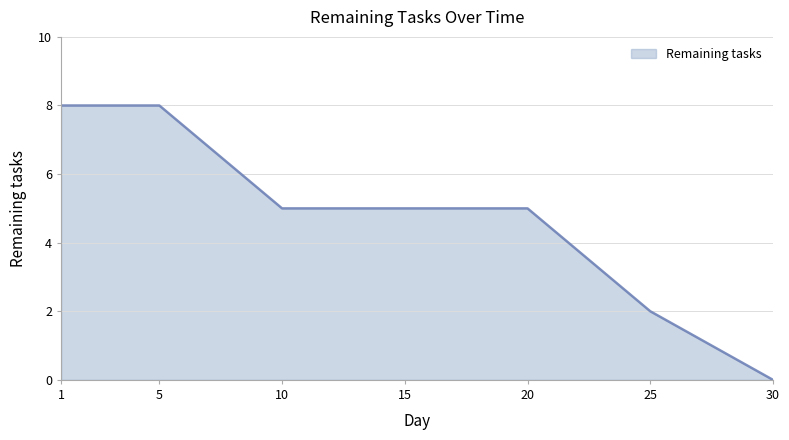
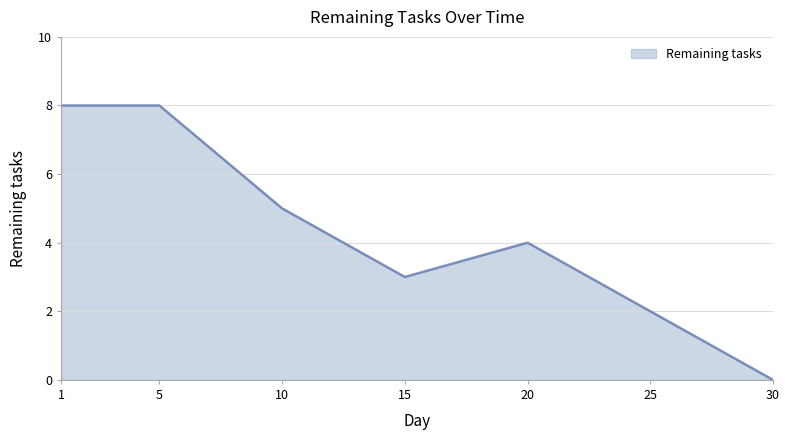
  {
    "1": 8,
    "5": 8,
    "10": 5,
-   "15": 5,
-   "20": 5,
+   "15": 3,
+   "20": 4,
    "25": 2,
    "30": 0
  }
